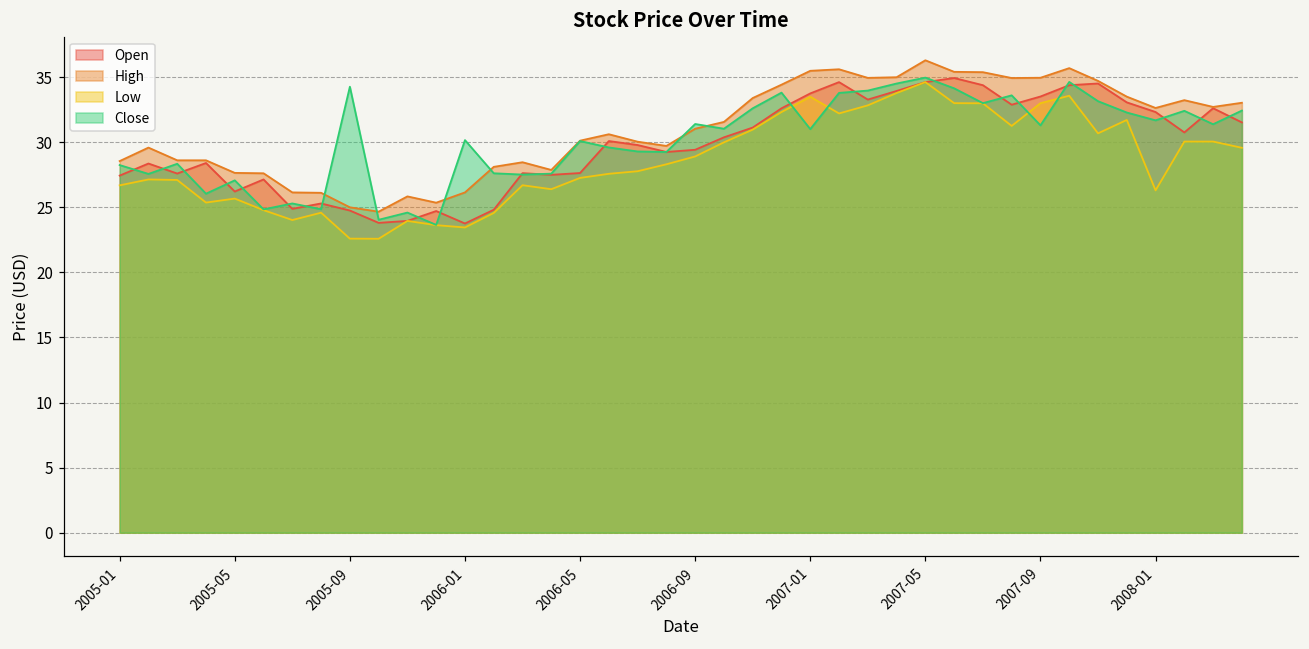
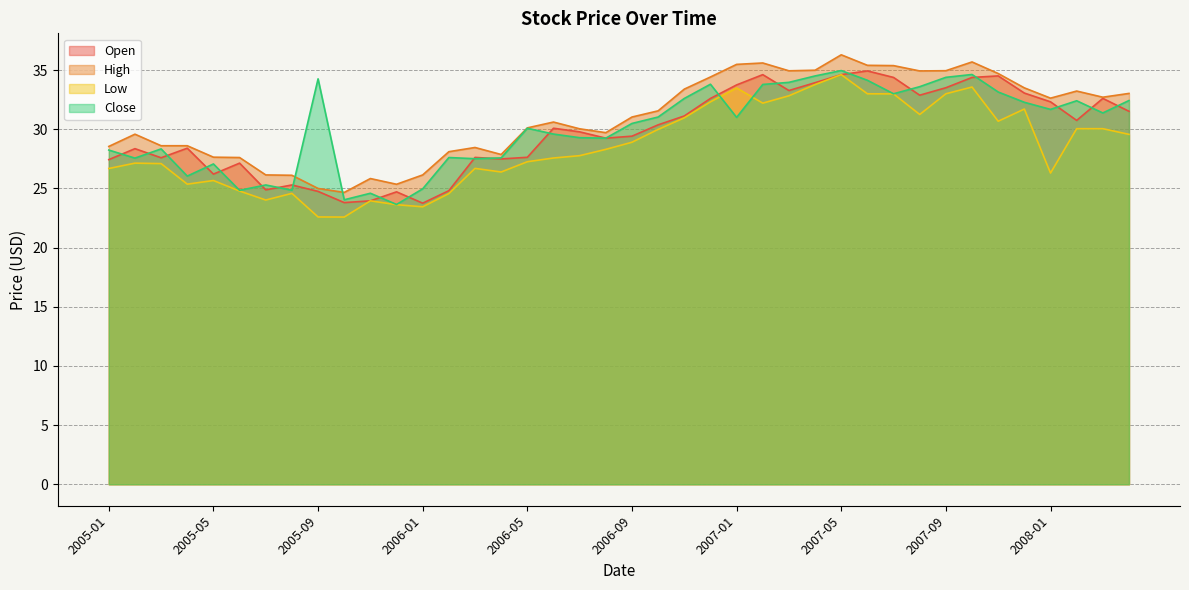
  {
    "Close": {
      "2005-01": 28.2,
      "2005-05": 27.1,
      "2005-09": 34.3,
-     "2006-01": 30.2,
-     "2006-09": 31.4,
+     "2006-01": 25.0,
+     "2006-09": 30.5,
      "2007-01": 31.0,
      "2007-05": 35.0,
-     "2007-09": 31.3,
+     "2007-09": 34.4,
      "2008-01": 31.7
    }
  }
